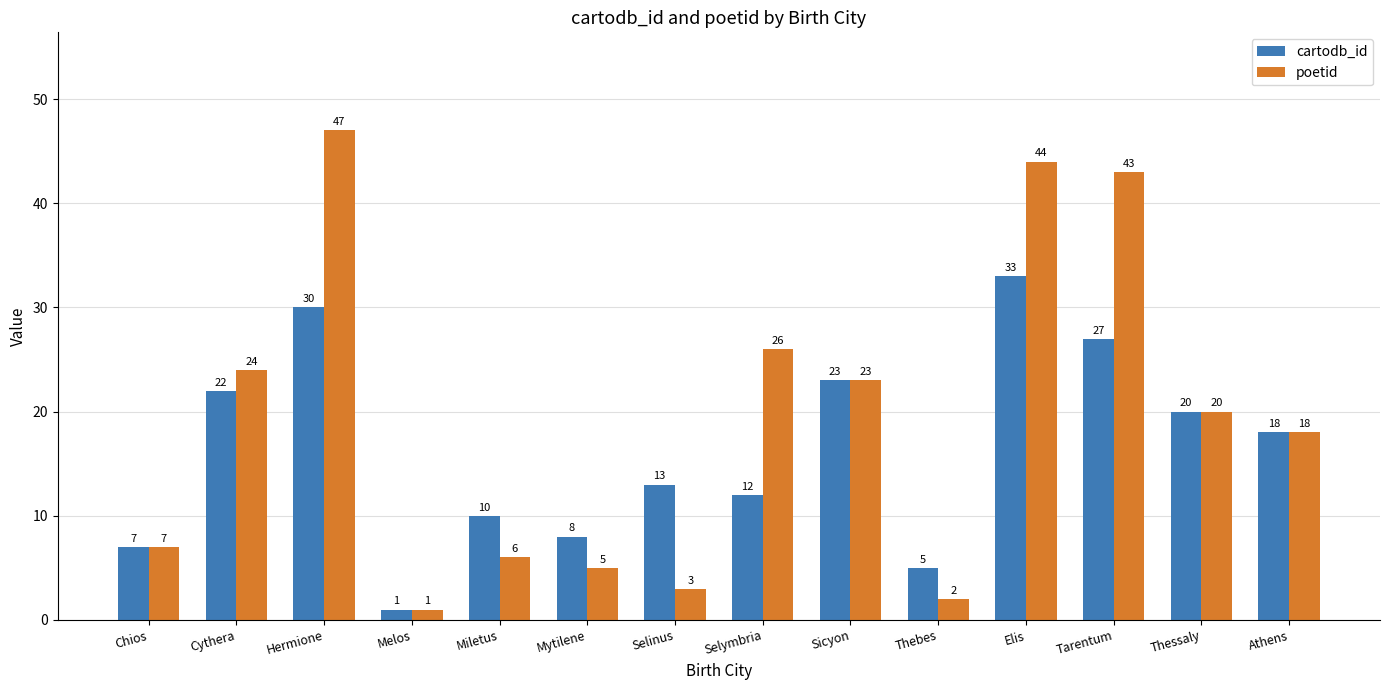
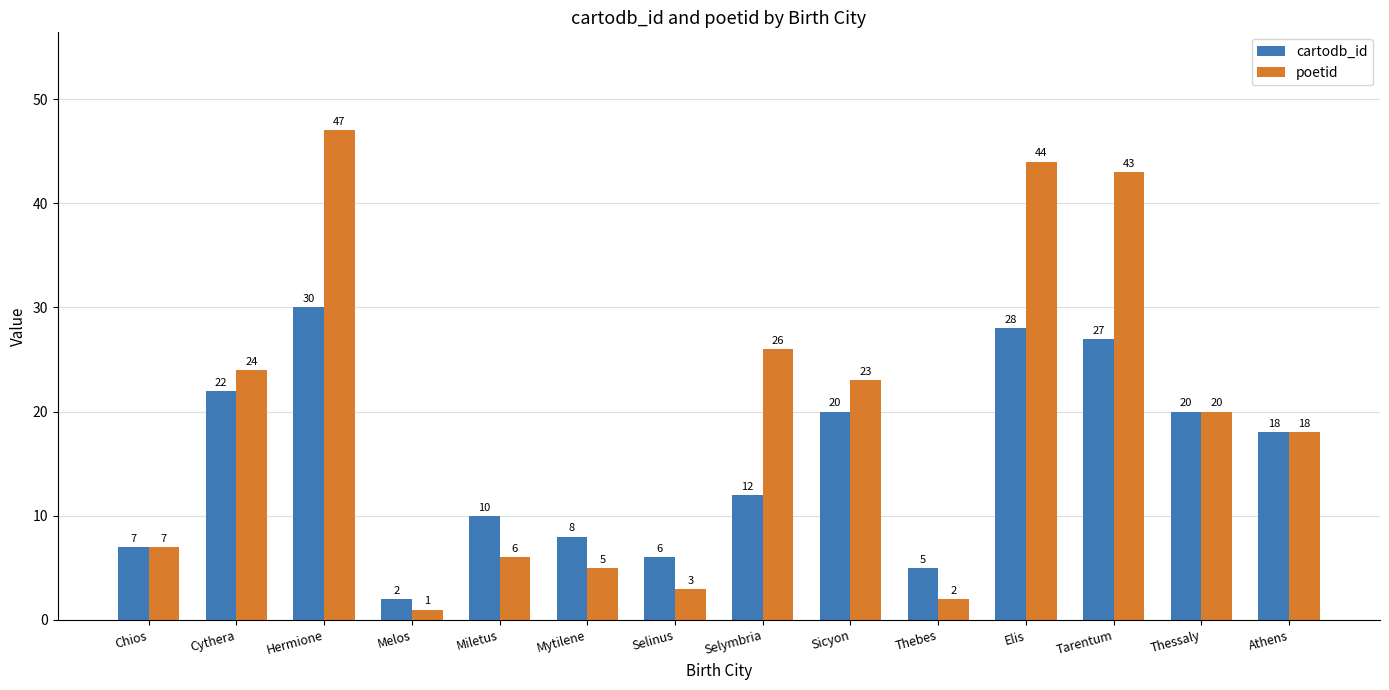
  {
    "cartodb_id": {
      "Chios": 7,
      "Cythera": 22,
      "Hermione": 30,
-     "Melos": 1,
+     "Melos": 2,
      "Miletus": 10,
      "Mytilene": 8,
-     "Selinus": 13,
+     "Selinus": 6,
      "Selymbria": 12,
-     "Sicyon": 23,
+     "Sicyon": 20,
      "Thebes": 5,
-     "Elis": 33,
+     "Elis": 28,
      "Tarentum": 27,
      "Thessaly": 20,
      "Athens": 18
    },
    "poetid": {
      "Chios": 7,
      "Cythera": 24,
      "Hermione": 47,
      "Melos": 1,
      "Miletus": 6,
      "Mytilene": 5,
      "Selinus": 3,
      "Selymbria": 26,
      "Sicyon": 23,
      "Thebes": 2,
      "Elis": 44,
      "Tarentum": 43,
      "Thessaly": 20,
      "Athens": 18
    }
  }
